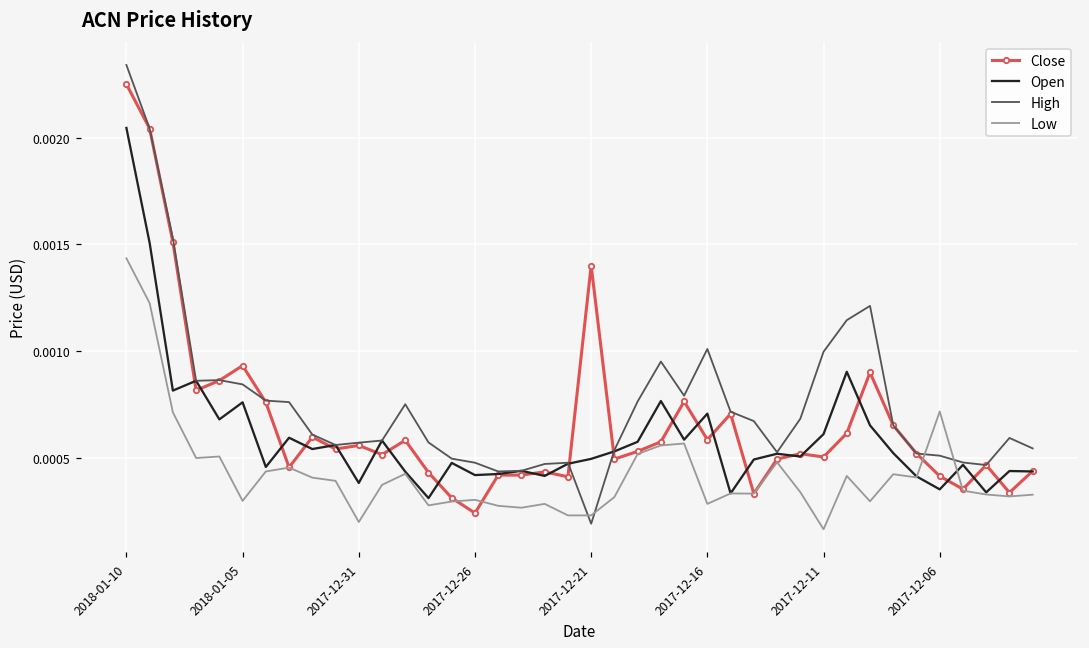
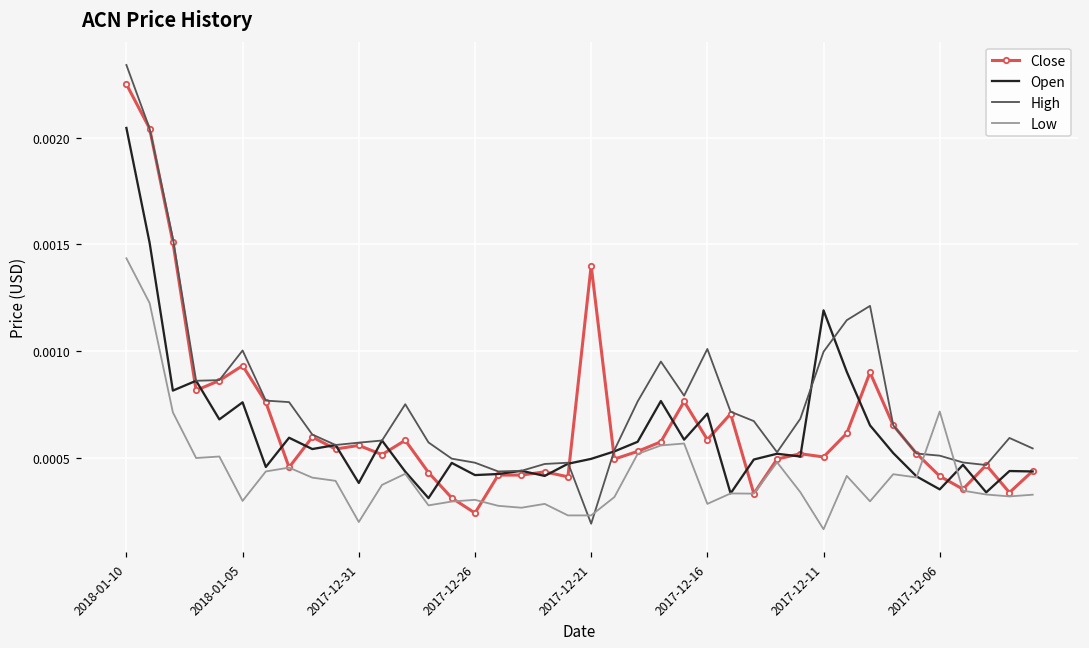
  {
    "Close": {
      "2018-01-10": 0.00225,
      "2018-01-05": 0.00093,
      "2017-12-26": 0.00024,
      "2017-12-21": 0.00140,
      "2017-12-16": 0.00058,
      "2017-12-11": 0.00050,
      "2017-12-06": 0.00041
    },
    "Open": {
      "2018-01-10": 0.00205,
      "2018-01-05": 0.00076,
      "2017-12-31": 0.00038,
      "2017-12-26": 0.00042,
      "2017-12-21": 0.00049,
      "2017-12-16": 0.00071,
-     "2017-12-11": 0.00061,
+     "2017-12-11": 0.00119,
      "2017-12-06": 0.00035
    },
    "High": {
      "2018-01-10": 0.00234,
-     "2018-01-05": 0.00084,
+     "2018-01-05": 0.00100,
      "2017-12-26": 0.00048,
      "2017-12-21": 0.00019,
      "2017-12-16": 0.00101,
      "2017-12-11": 0.00100,
      "2017-12-06": 0.00051
    },
    "Low": {
      "2018-01-10": 0.00143,
      "2018-01-05": 0.00030,
      "2017-12-31": 0.00020,
      "2017-12-26": 0.00030,
      "2017-12-21": 0.00023,
      "2017-12-16": 0.00028,
      "2017-12-11": 0.00016,
      "2017-12-06": 0.00072
    }
  }
